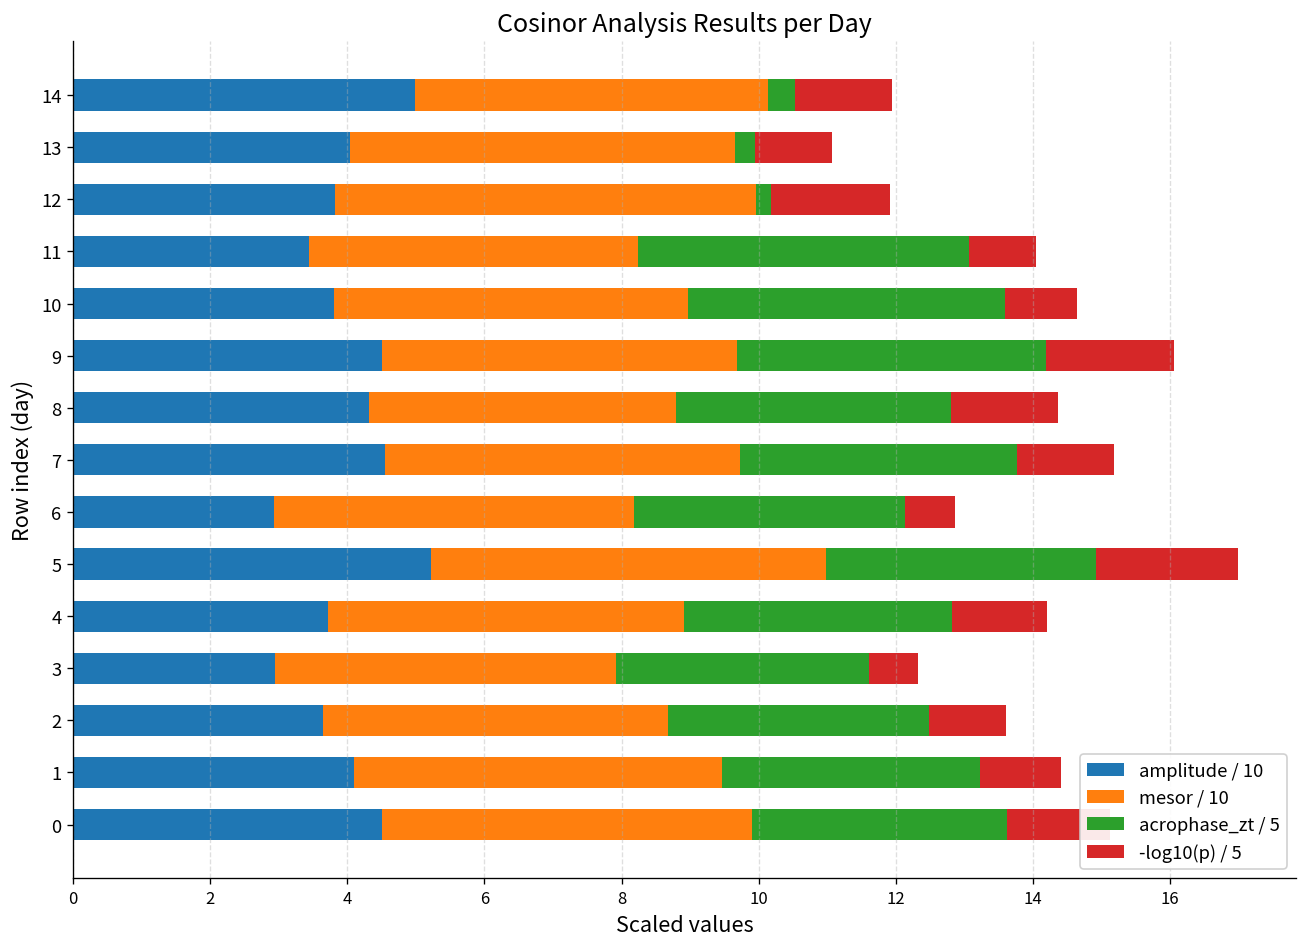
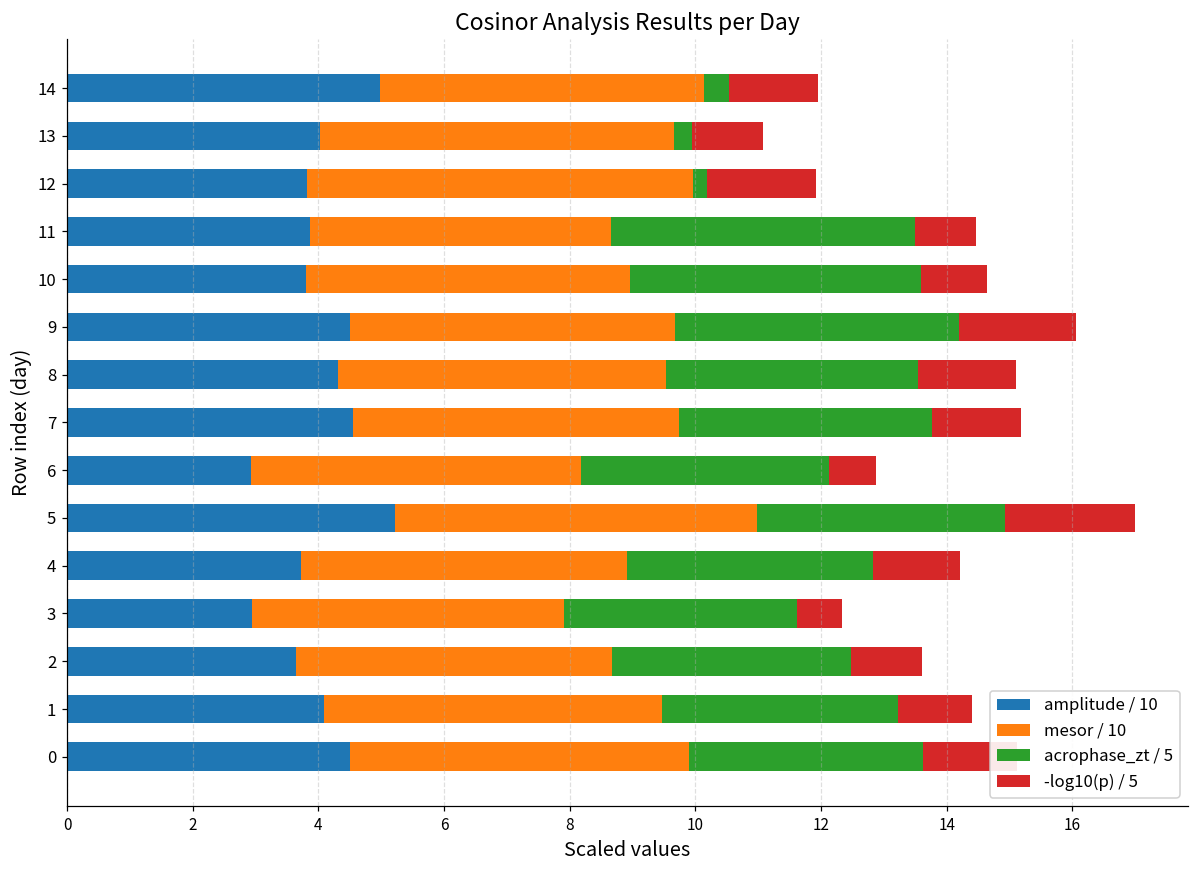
  {
    "amplitude / 10": {
      "14": 5.0,
      "13": 4.0,
      "12": 3.8,
-     "11": 3.4,
+     "11": 3.9,
      "10": 3.8,
      "9": 4.5,
      "8": 4.3,
      "7": 4.6,
      "6": 2.9,
      "5": 5.2,
      "4": 3.7,
      "3": 2.9,
      "2": 3.6,
      "1": 4.1,
      "0": 4.5
    },
    "mesor / 10": {
      "14": 5.2,
      "13": 5.6,
      "12": 6.1,
      "11": 4.8,
      "10": 5.2,
      "9": 5.2,
-     "8": 4.5,
+     "8": 5.2,
      "7": 5.2,
      "6": 5.2,
      "5": 5.8,
      "4": 5.2,
      "3": 5.0,
      "2": 5.0,
      "1": 5.4,
      "0": 5.4
    },
    "acrophase_zt / 5": {
      "14": 0.4,
      "13": 0.3,
      "12": 0.2,
      "11": 4.8,
      "10": 4.6,
      "9": 4.5,
      "8": 4.0,
      "7": 4.0,
      "6": 4.0,
      "5": 3.9,
      "4": 3.9,
      "3": 3.7,
      "2": 3.8,
      "1": 3.8,
      "0": 3.7
    },
    "-log10(p) / 5": {
      "14": 1.4,
      "13": 1.1,
      "12": 1.7,
      "11": 1.0,
      "10": 1.0,
      "9": 1.9,
      "8": 1.6,
      "7": 1.4,
      "6": 0.7,
      "5": 2.1,
      "4": 1.4,
      "3": 0.7,
      "2": 1.1,
      "1": 1.2
    }
  }
